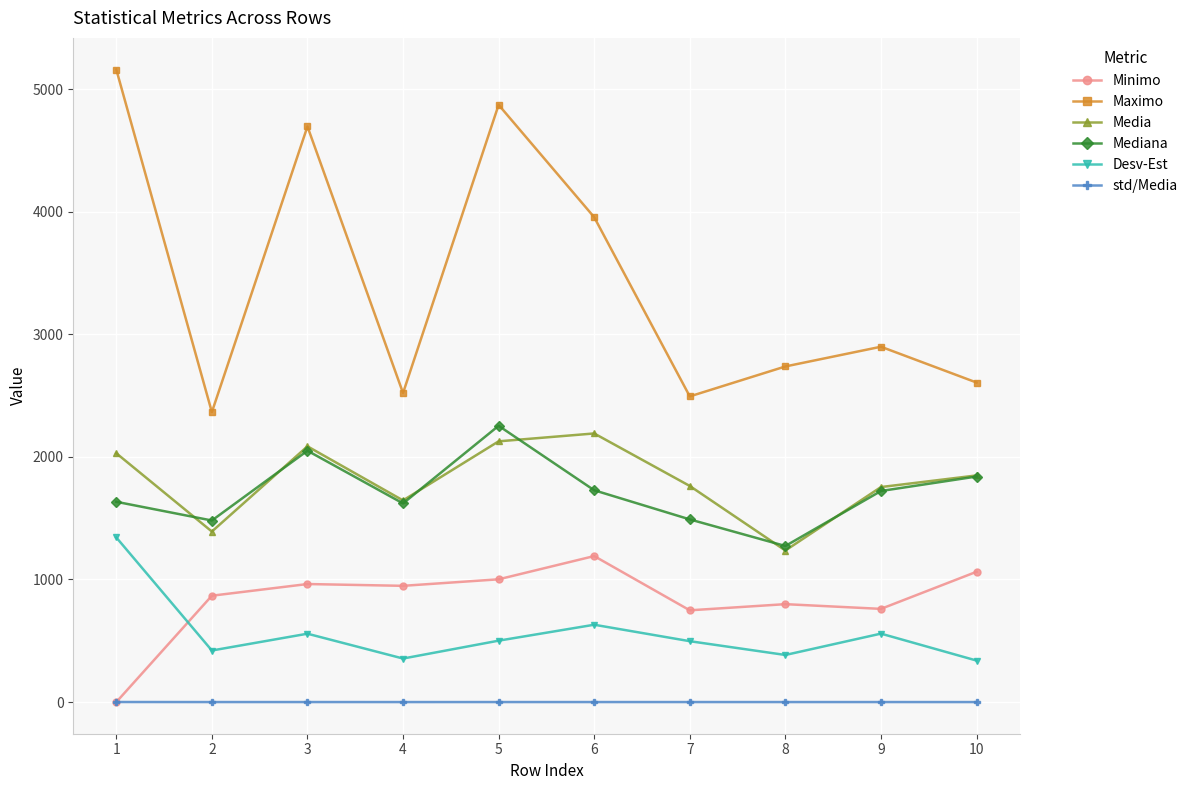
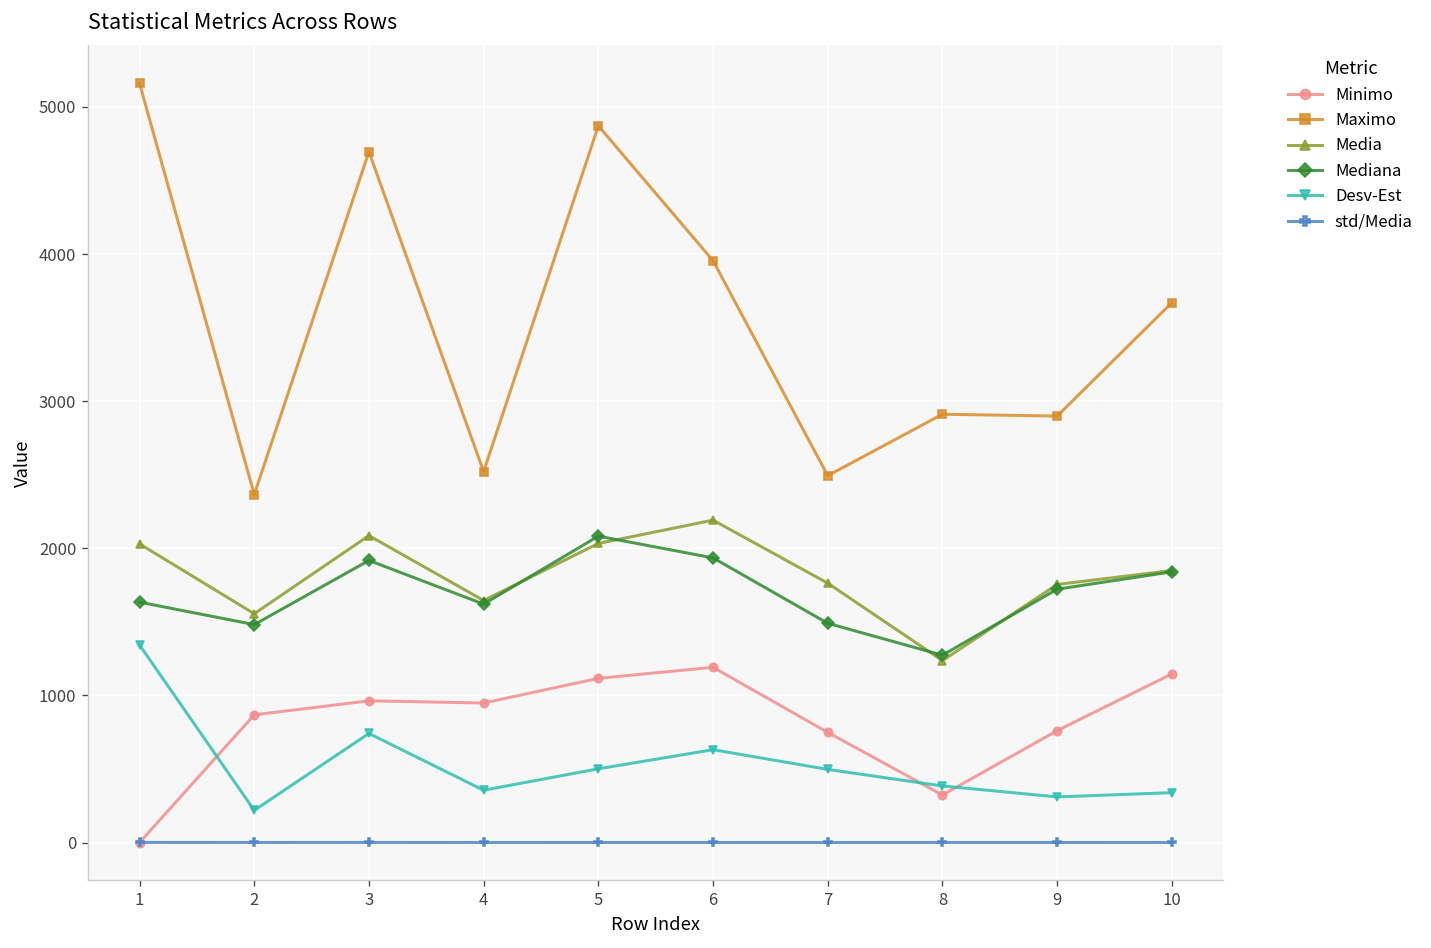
  {
    "Minimo": {
      "2": 870,
      "3": 960,
      "4": 950,
-     "5": 1000,
+     "5": 1120,
      "6": 1190,
      "7": 750,
-     "8": 800,
+     "8": 320,
      "9": 760,
-     "10": 1060
+     "10": 1150
    },
    "Maximo": {
      "1": 5160,
      "2": 2370,
      "3": 4700,
      "4": 2520,
      "5": 4870,
      "6": 3960,
      "7": 2490,
-     "8": 2740,
+     "8": 2910,
      "9": 2900,
-     "10": 2610
+     "10": 3670
    },
    "Media": {
      "1": 2030,
-     "2": 1390,
+     "2": 1560,
      "3": 2090,
      "4": 1650,
-     "5": 2130,
+     "5": 2030,
      "6": 2190,
      "7": 1760,
      "8": 1240,
      "9": 1750
    },
    "Mediana": {
      "1": 1630,
      "2": 1480,
-     "3": 2050,
+     "3": 1920,
      "4": 1620,
-     "5": 2250,
-     "6": 1730,
+     "5": 2080,
+     "6": 1930,
      "7": 1490,
      "8": 1270,
      "9": 1720
    },
    "Desv-Est": {
      "1": 1340,
-     "2": 420,
-     "3": 560,
+     "2": 220,
+     "3": 740,
      "4": 360,
      "5": 500,
      "6": 630,
      "7": 500,
      "8": 380,
-     "9": 560,
+     "9": 310,
      "10": 340
    },
    "std/Media": {
      "2": 0,
      "3": 0,
      "4": 0,
      "5": 0,
      "6": 0,
      "7": 0,
      "8": 0,
      "9": 0,
      "10": 0
    }
  }
